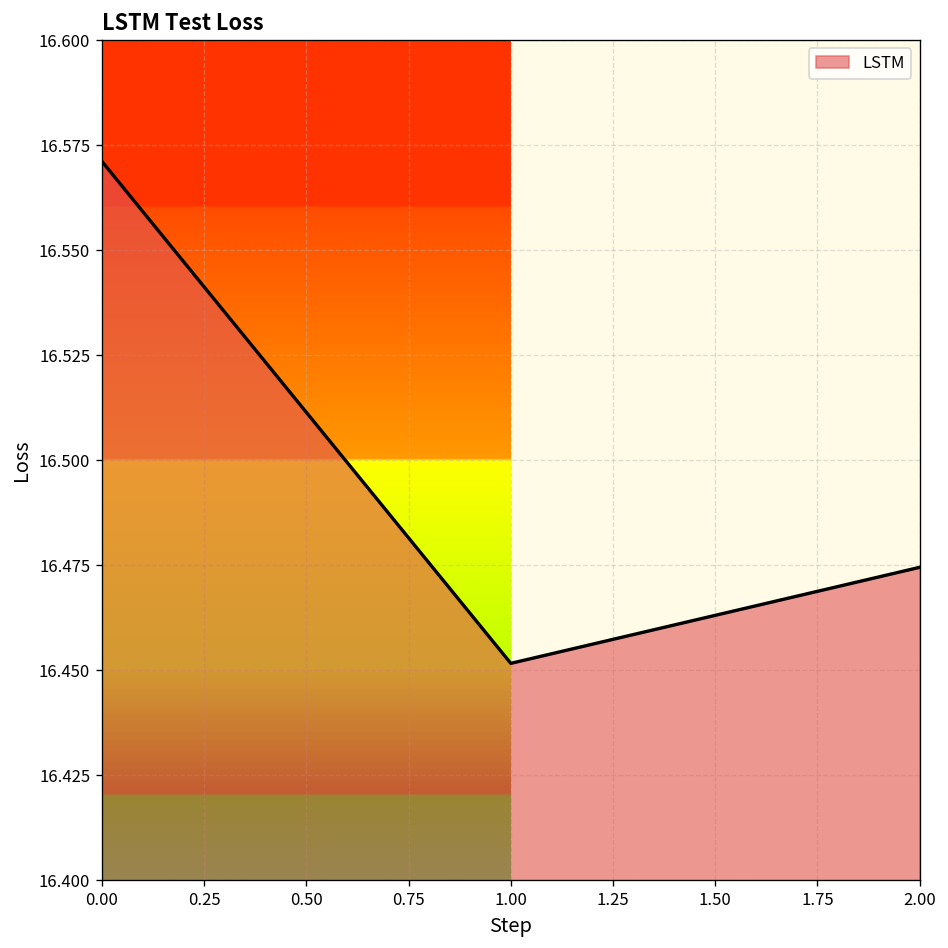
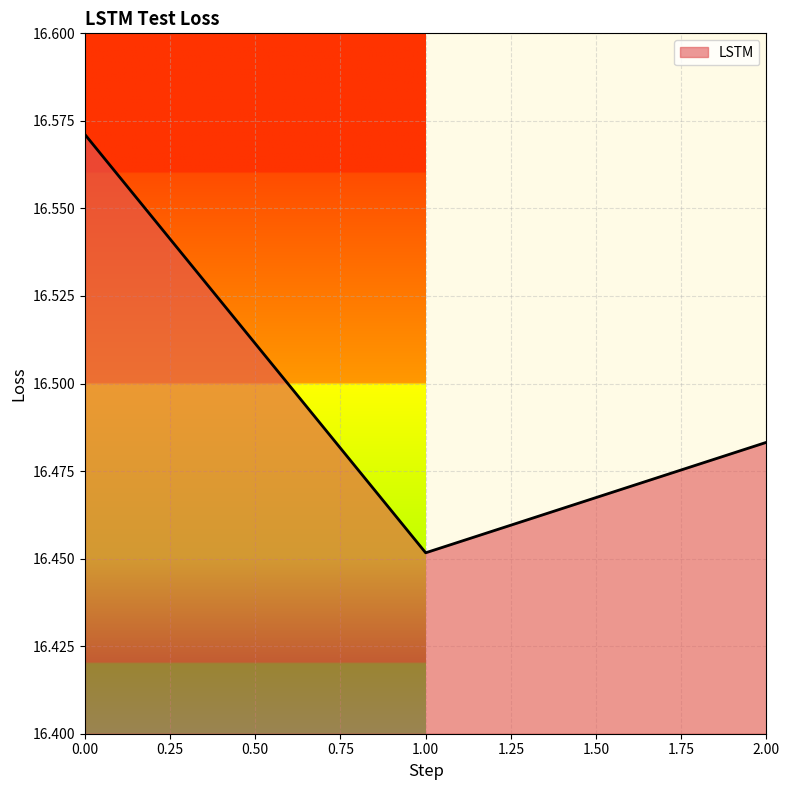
  {
    "0.00": 16.571,
    "1.00": 16.452,
-   "2.00": 16.475
+   "2.00": 16.483
  }
